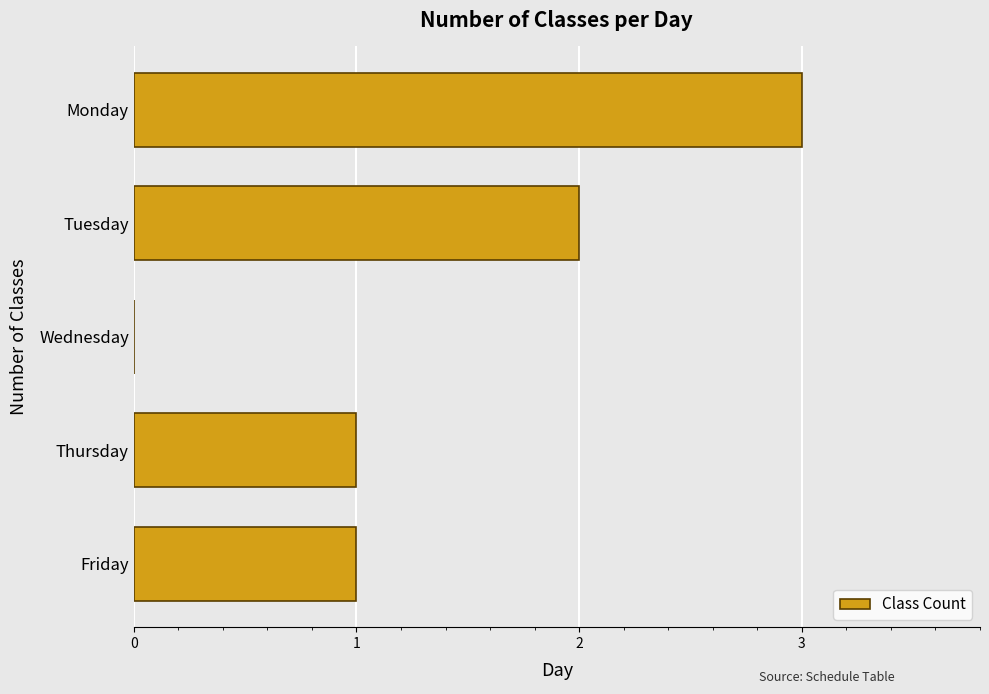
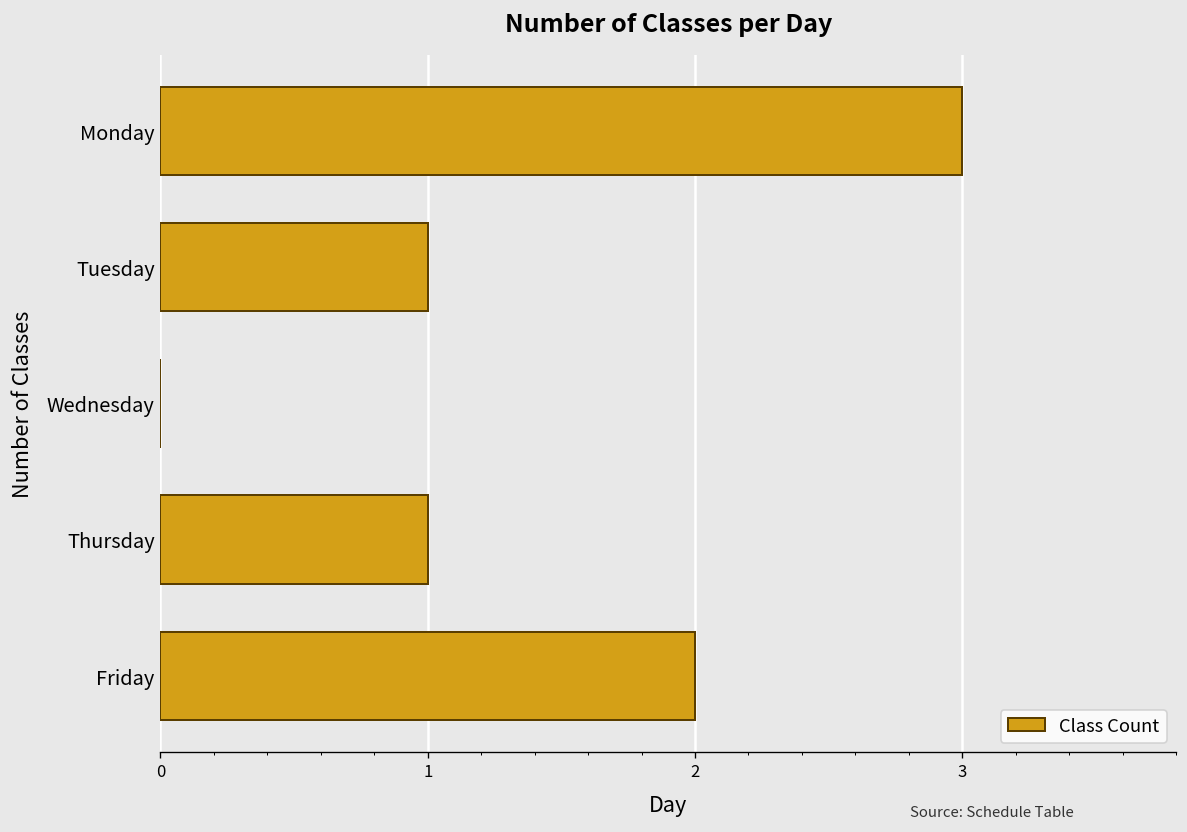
  {
    "Monday": 3,
-   "Tuesday": 2,
+   "Tuesday": 1,
    "Wednesday": 0,
    "Thursday": 1,
-   "Friday": 1
+   "Friday": 2
  }
